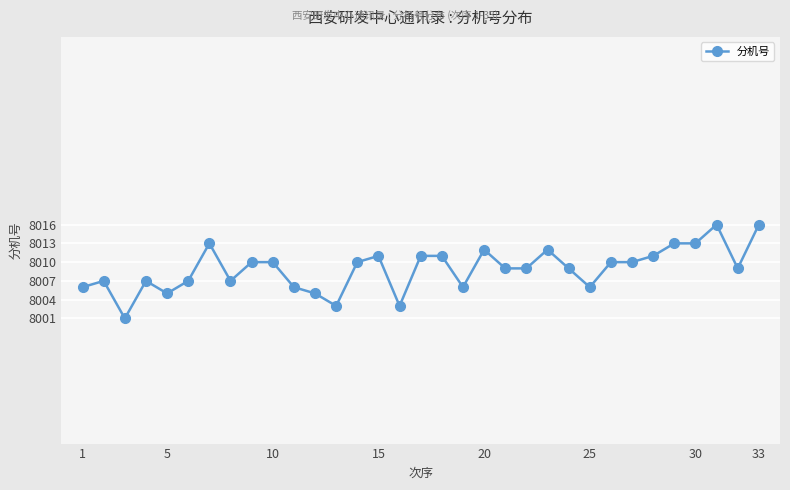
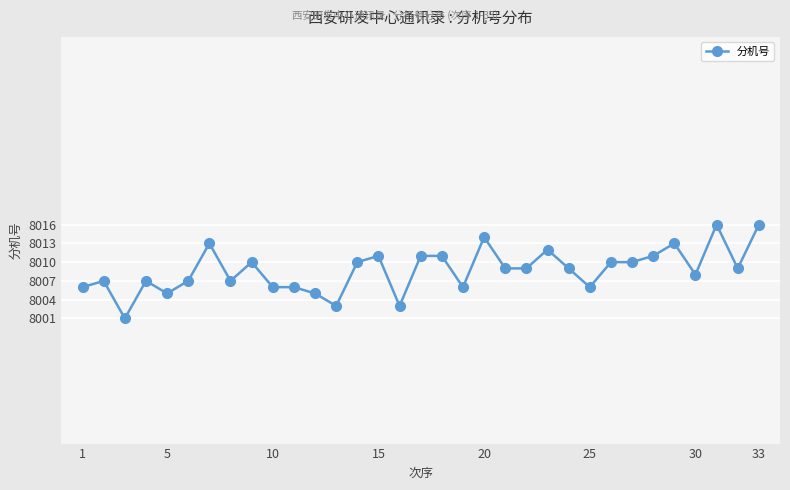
  {
    "1": 8006,
    "5": 8005,
-   "10": 8010,
+   "10": 8006,
    "15": 8011,
-   "20": 8012,
+   "20": 8014,
    "25": 8006,
-   "30": 8013,
+   "30": 8008,
    "33": 8016
  }
